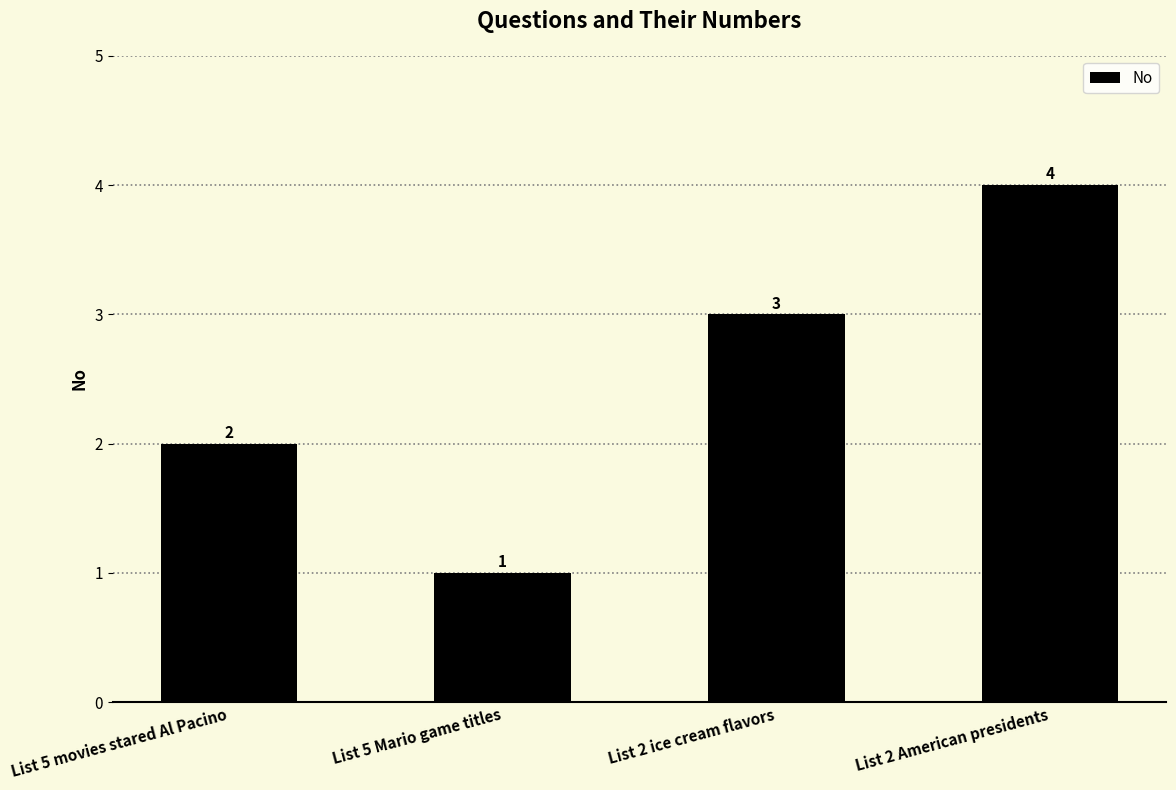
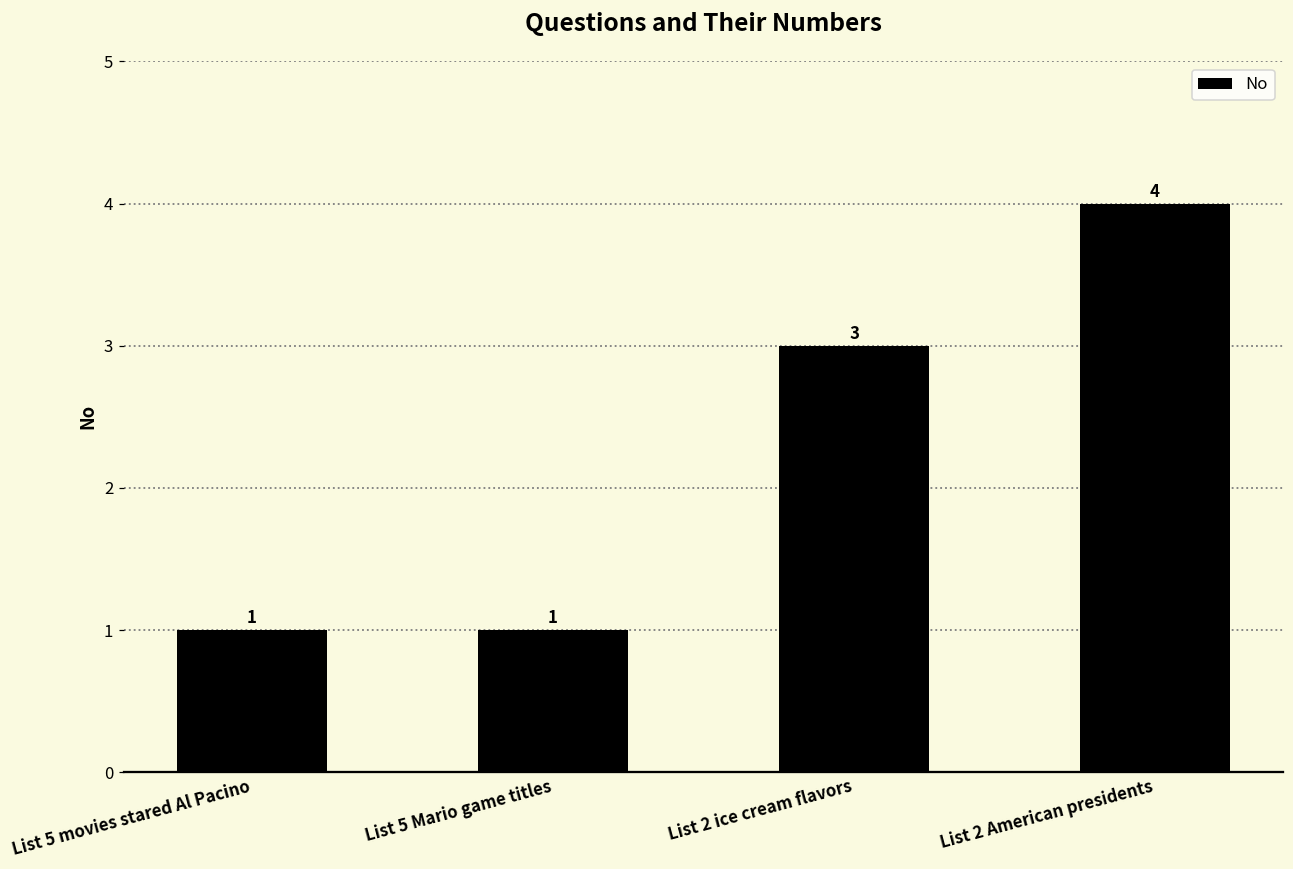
  {
-   "List 5 movies stared Al Pacino": 2,
+   "List 5 movies stared Al Pacino": 1,
    "List 5 Mario game titles": 1,
    "List 2 ice cream flavors": 3,
    "List 2 American presidents": 4
  }
